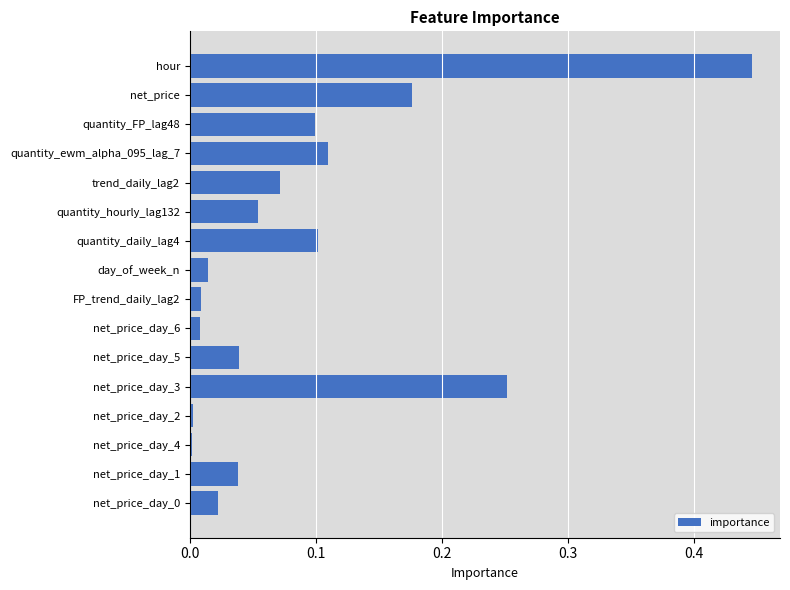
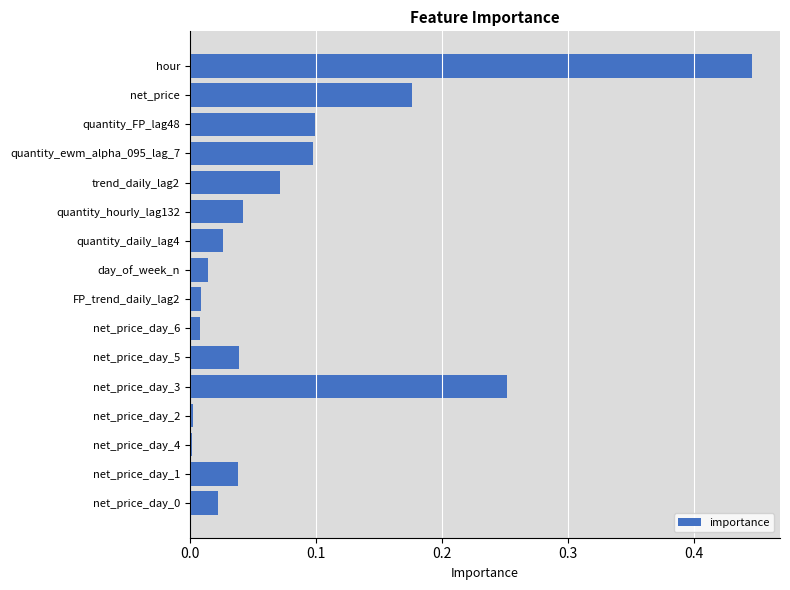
  {
    "hour": 0.446,
    "net_price": 0.176,
    "quantity_FP_lag48": 0.100,
-   "quantity_ewm_alpha_095_lag_7": 0.110,
+   "quantity_ewm_alpha_095_lag_7": 0.098,
    "trend_daily_lag2": 0.071,
-   "quantity_hourly_lag132": 0.054,
-   "quantity_daily_lag4": 0.102,
+   "quantity_hourly_lag132": 0.042,
+   "quantity_daily_lag4": 0.027,
    "day_of_week_n": 0.015,
    "FP_trend_daily_lag2": 0.009,
    "net_price_day_6": 0.008,
    "net_price_day_5": 0.039,
    "net_price_day_3": 0.252,
    "net_price_day_2": 0.002,
    "net_price_day_1": 0.039,
    "net_price_day_0": 0.022
  }
